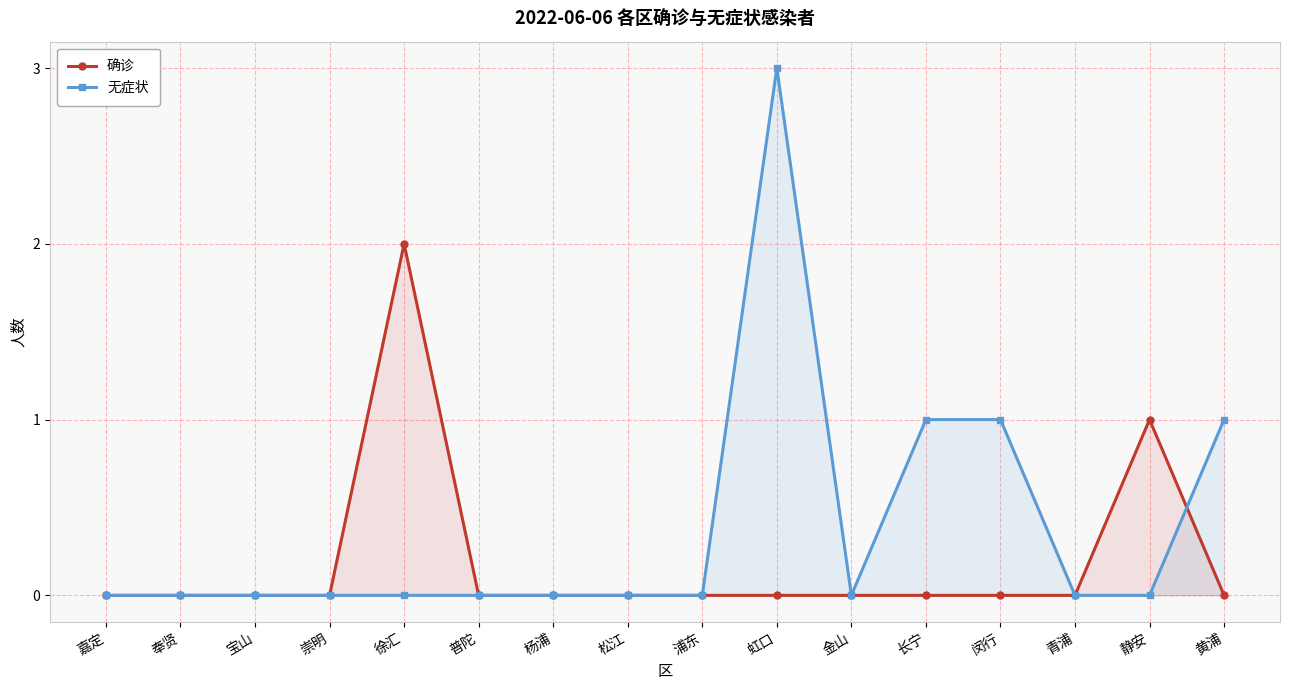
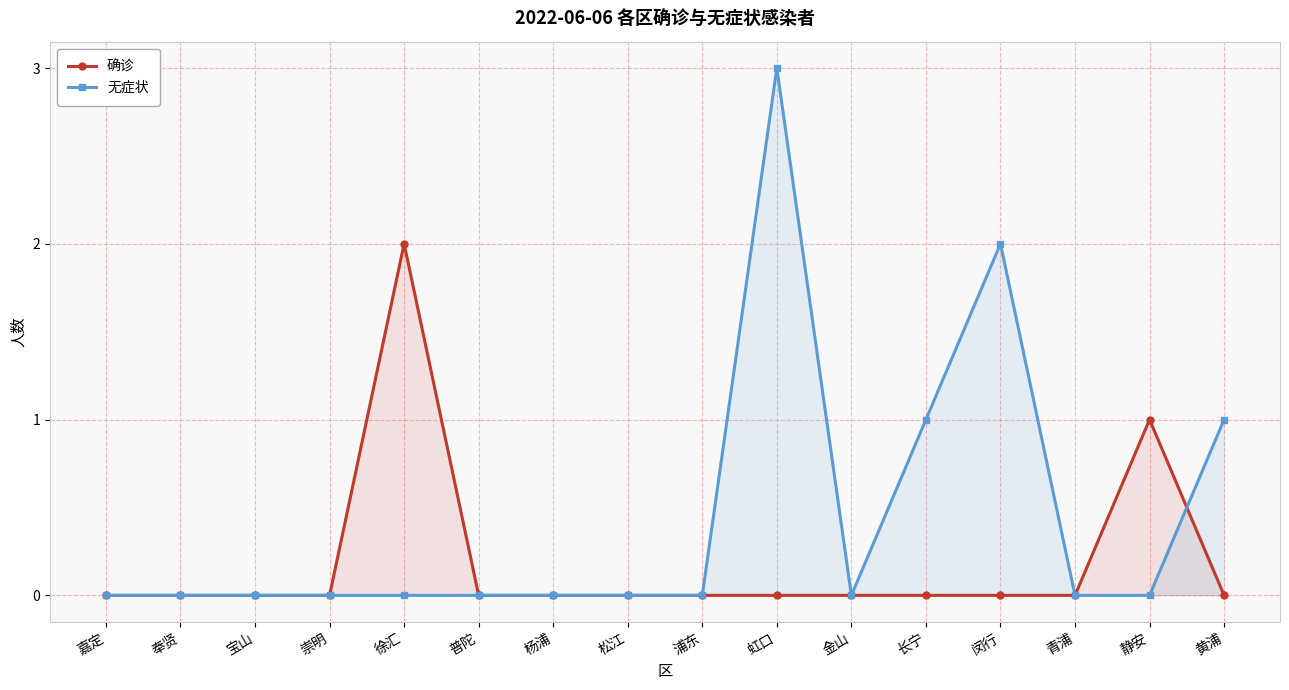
  {
    "确诊": {
      "徐汇": 2,
      "虹口": 0,
      "长宁": 0,
      "闵行": 0,
      "静安": 1,
      "黄浦": 0
    },
    "无症状": {
      "徐汇": 0,
      "虹口": 3,
      "长宁": 1,
-     "闵行": 1,
+     "闵行": 2,
      "静安": 0,
      "黄浦": 1
    }
  }
